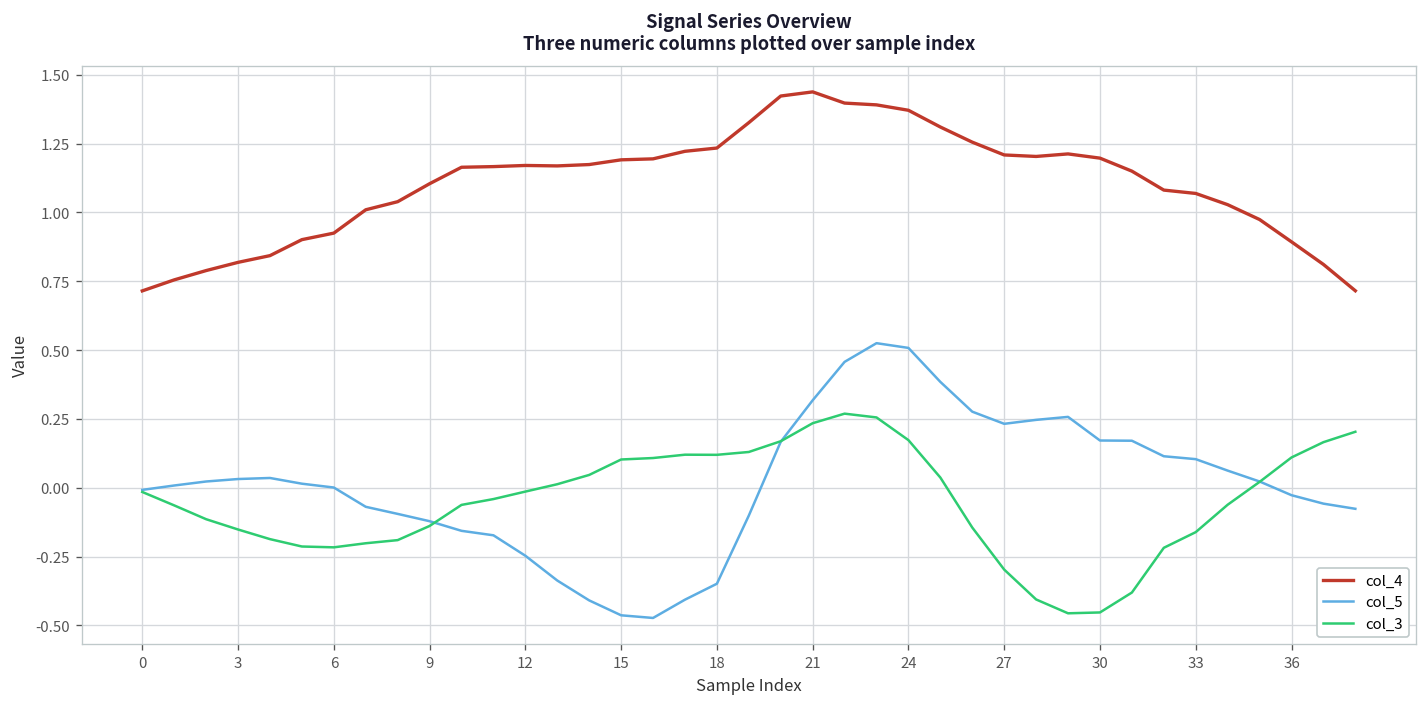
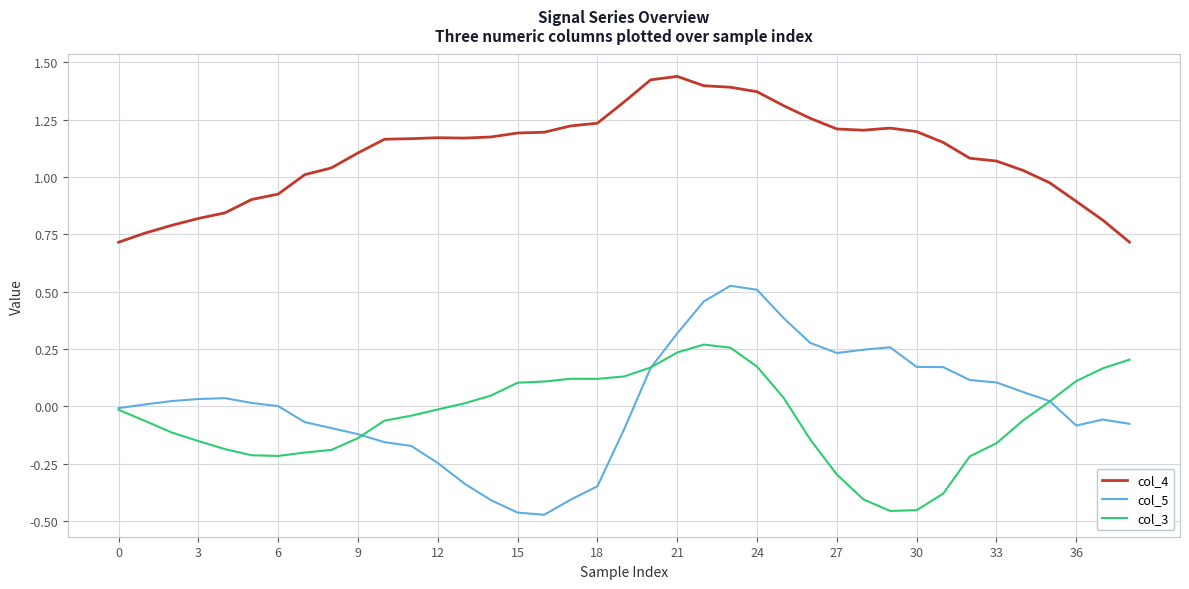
  {
    "col_4": {
      "0": 0.72,
      "3": 0.82,
      "6": 0.93,
      "9": 1.10,
      "12": 1.17,
      "15": 1.19,
      "18": 1.23,
      "21": 1.44,
      "24": 1.37,
      "27": 1.21,
      "30": 1.20,
      "33": 1.07,
      "36": 0.89
    },
    "col_5": {
      "3": 0.03,
      "6": 0.00,
      "9": -0.12,
      "12": -0.25,
      "15": -0.46,
      "18": -0.35,
      "21": 0.32,
      "24": 0.51,
      "27": 0.23,
      "30": 0.17,
      "33": 0.10,
-     "36": -0.03
+     "36": -0.08
    },
    "col_3": {
      "3": -0.15,
      "6": -0.22,
      "9": -0.14,
      "12": -0.01,
      "15": 0.10,
      "18": 0.12,
      "21": 0.23,
      "24": 0.17,
      "27": -0.30,
      "30": -0.45,
      "33": -0.16,
      "36": 0.11
    }
  }
